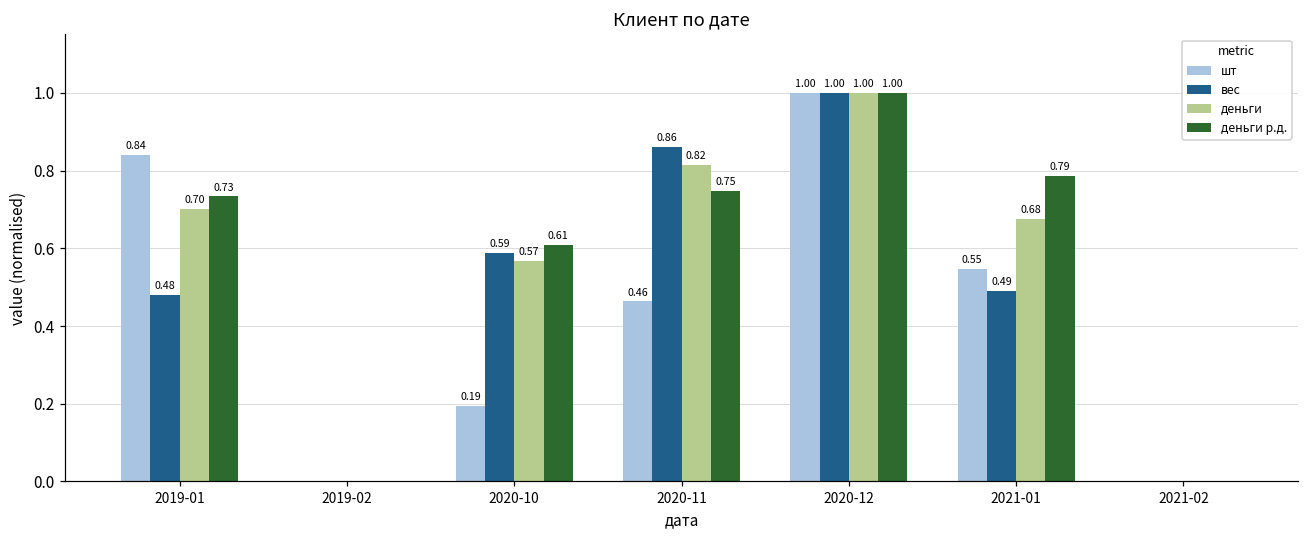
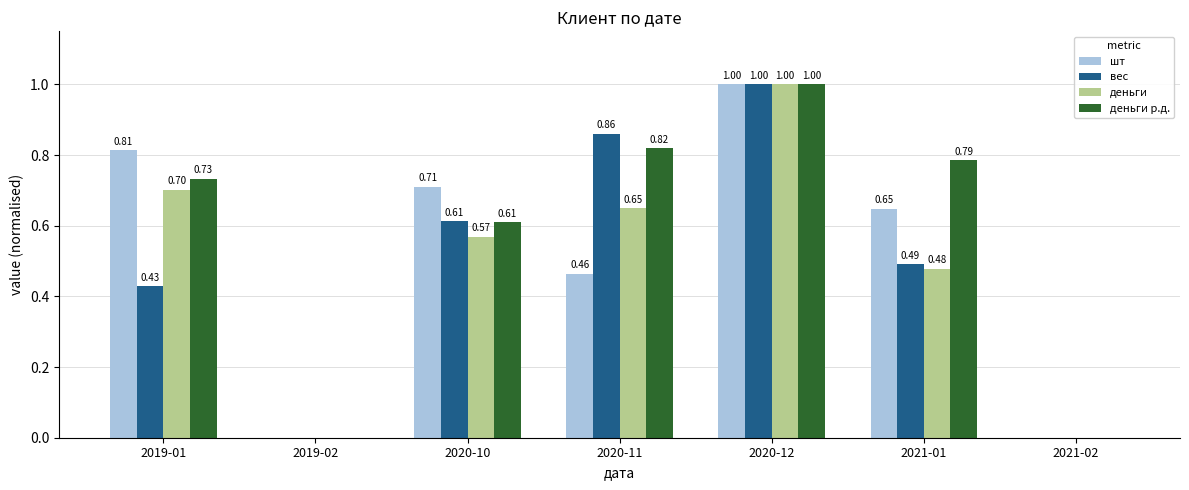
  {
    "шт": {
-     "2019-01": 0.84,
-     "2020-10": 0.19,
+     "2019-01": 0.81,
+     "2020-10": 0.71,
      "2020-11": 0.46,
      "2020-12": 1.00,
-     "2021-01": 0.55
+     "2021-01": 0.65
    },
    "вес": {
-     "2019-01": 0.48,
-     "2020-10": 0.59,
+     "2019-01": 0.43,
+     "2020-10": 0.61,
      "2020-11": 0.86,
      "2020-12": 1.00,
      "2021-01": 0.49
    },
    "деньги": {
      "2019-01": 0.70,
      "2020-10": 0.57,
-     "2020-11": 0.82,
+     "2020-11": 0.65,
      "2020-12": 1.00,
-     "2021-01": 0.68
+     "2021-01": 0.48
    },
    "деньги р.д.": {
      "2019-01": 0.73,
      "2020-10": 0.61,
-     "2020-11": 0.75,
+     "2020-11": 0.82,
      "2020-12": 1.00,
      "2021-01": 0.79
    }
  }
